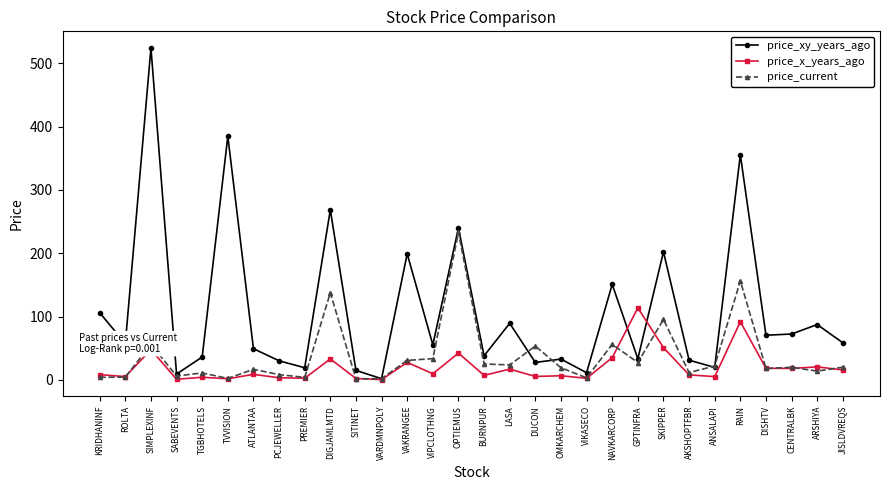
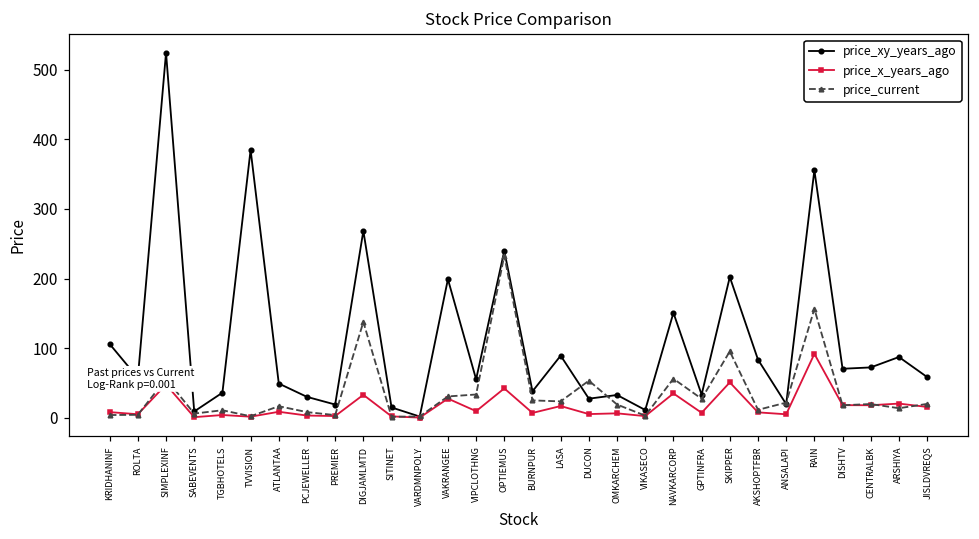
  {
    "price_xy_years_ago": {
      "KRIDHANINF": 110,
      "SIMPLEXINF": 520,
      "TGBHOTELS": 40,
      "TVVISION": 380,
      "ATLANTAA": 50,
      "PCJEWELLER": 30,
      "PREMIER": 20,
      "DIGJAMLMTD": 270,
      "SITINET": 10,
      "VAKRANGEE": 200,
      "VIPCLOTHNG": 60,
      "OPTIEMUS": 240,
      "BURNPUR": 40,
      "LASA": 90,
      "DUCON": 30,
      "OMKARCHEM": 30,
      "VIKASECO": 10,
      "NAVKARCORP": 150,
      "GPTINFRA": 30,
      "SKIPPER": 200,
-     "AKSHOPTFBR": 30,
+     "AKSHOPTFBR": 80,
      "RAIN": 360,
      "DISHTV": 70,
      "CENTRALBK": 70,
      "ARSHIYA": 90,
      "JISLDVREQS": 60
    },
    "price_x_years_ago": {
      "KRIDHANINF": 10,
      "SABEVENTS": 0,
      "TGBHOTELS": 0,
      "ATLANTAA": 10,
      "PCJEWELLER": 0,
      "DIGJAMLMTD": 30,
      "VIPCLOTHNG": 10,
      "OPTIEMUS": 40,
      "BURNPUR": 10,
      "LASA": 20,
      "DUCON": 10,
      "OMKARCHEM": 10,
      "NAVKARCORP": 40,
-     "GPTINFRA": 110,
+     "GPTINFRA": 10,
      "SKIPPER": 50,
      "ANSALAPI": 10,
      "RAIN": 90,
      "ARSHIYA": 20,
      "JISLDVREQS": 20
    },
    "price_current": {
      "KRIDHANINF": 0,
      "TGBHOTELS": 10,
      "ATLANTAA": 20,
      "PCJEWELLER": 10,
      "DIGJAMLMTD": 140,
      "VIPCLOTHNG": 30,
      "OPTIEMUS": 230,
      "BURNPUR": 30,
      "LASA": 20,
      "DUCON": 50,
      "OMKARCHEM": 20,
      "NAVKARCORP": 60,
      "GPTINFRA": 30,
      "SKIPPER": 100,
      "RAIN": 160,
      "ARSHIYA": 10,
      "JISLDVREQS": 20
    }
  }
